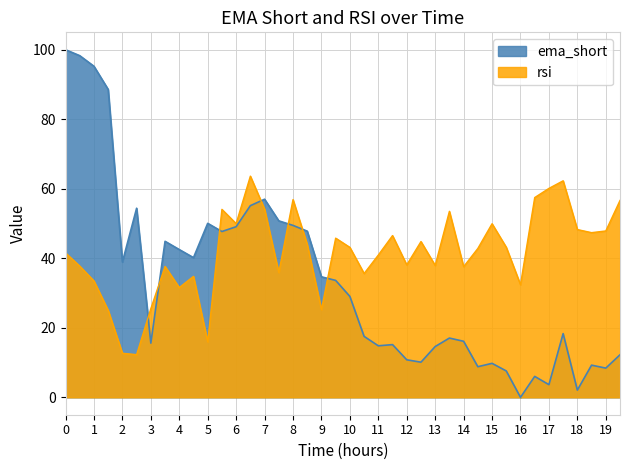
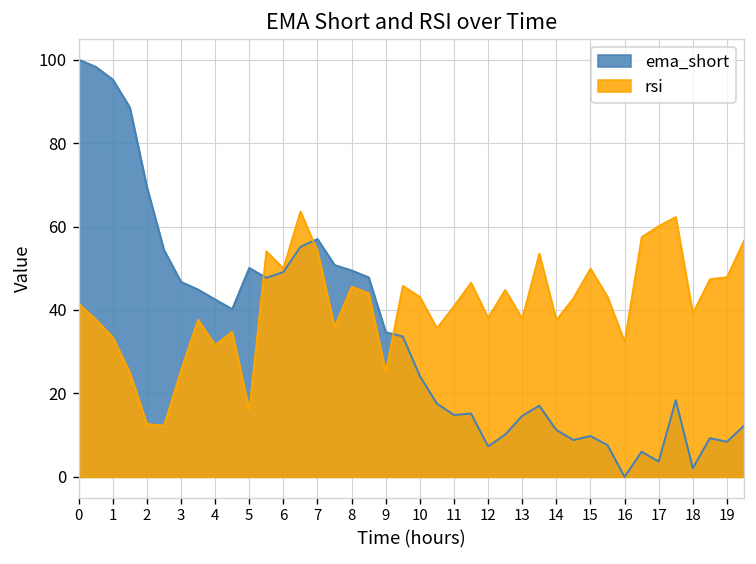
  {
    "ema_short": {
      "0": 100,
      "1": 95,
-     "2": 39,
-     "3": 16,
+     "2": 69,
+     "3": 47,
      "4": 43,
      "5": 50,
      "6": 49,
      "7": 57,
      "8": 49,
      "9": 35,
-     "10": 29,
+     "10": 24,
      "11": 15,
-     "12": 11,
+     "12": 7,
      "13": 15,
-     "14": 16,
+     "14": 11,
      "15": 10,
      "16": 0,
      "17": 4,
      "18": 2,
      "19": 8
    },
    "rsi": {
      "0": 42,
      "1": 33,
      "2": 13,
      "3": 26,
      "4": 32,
      "5": 16,
      "6": 50,
      "7": 54,
-     "8": 57,
+     "8": 46,
      "9": 25,
      "10": 43,
      "11": 41,
      "12": 38,
      "13": 38,
      "14": 38,
      "15": 50,
      "16": 32,
      "17": 60,
-     "18": 48,
+     "18": 39,
      "19": 48
    }
  }
